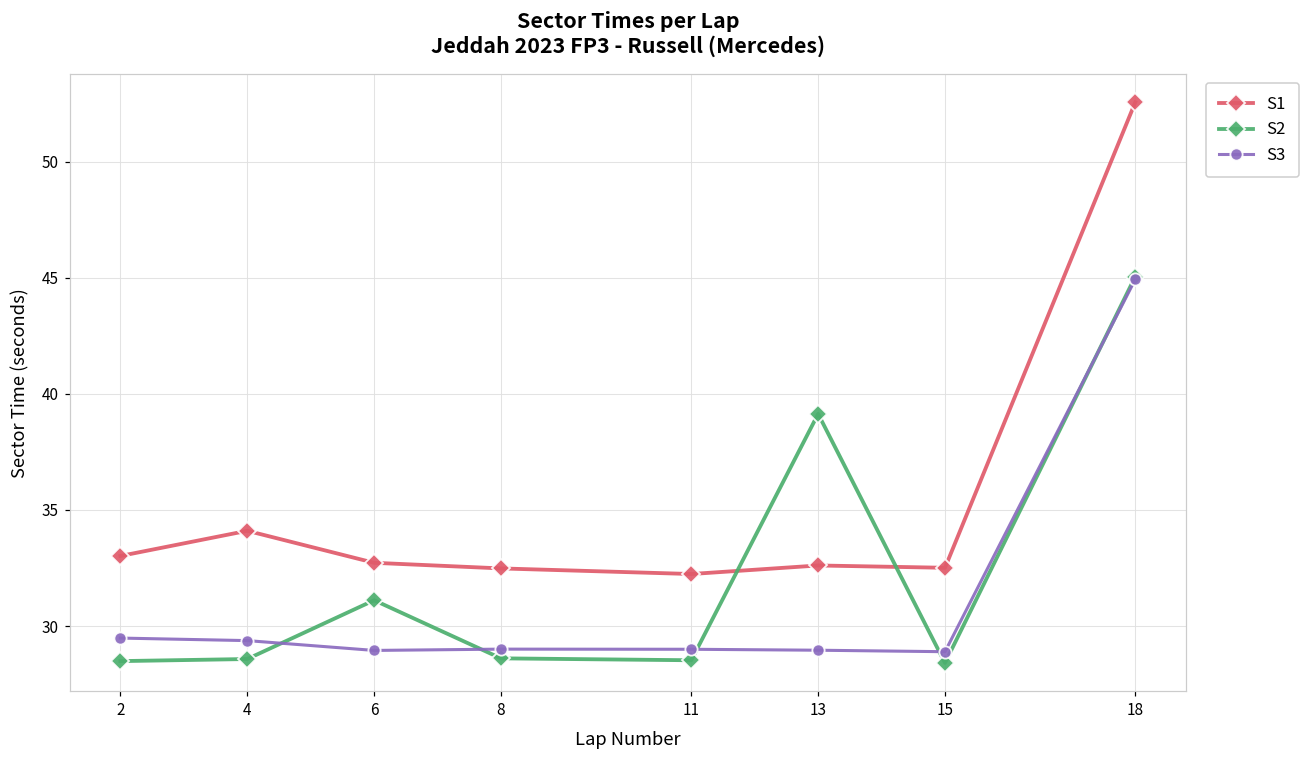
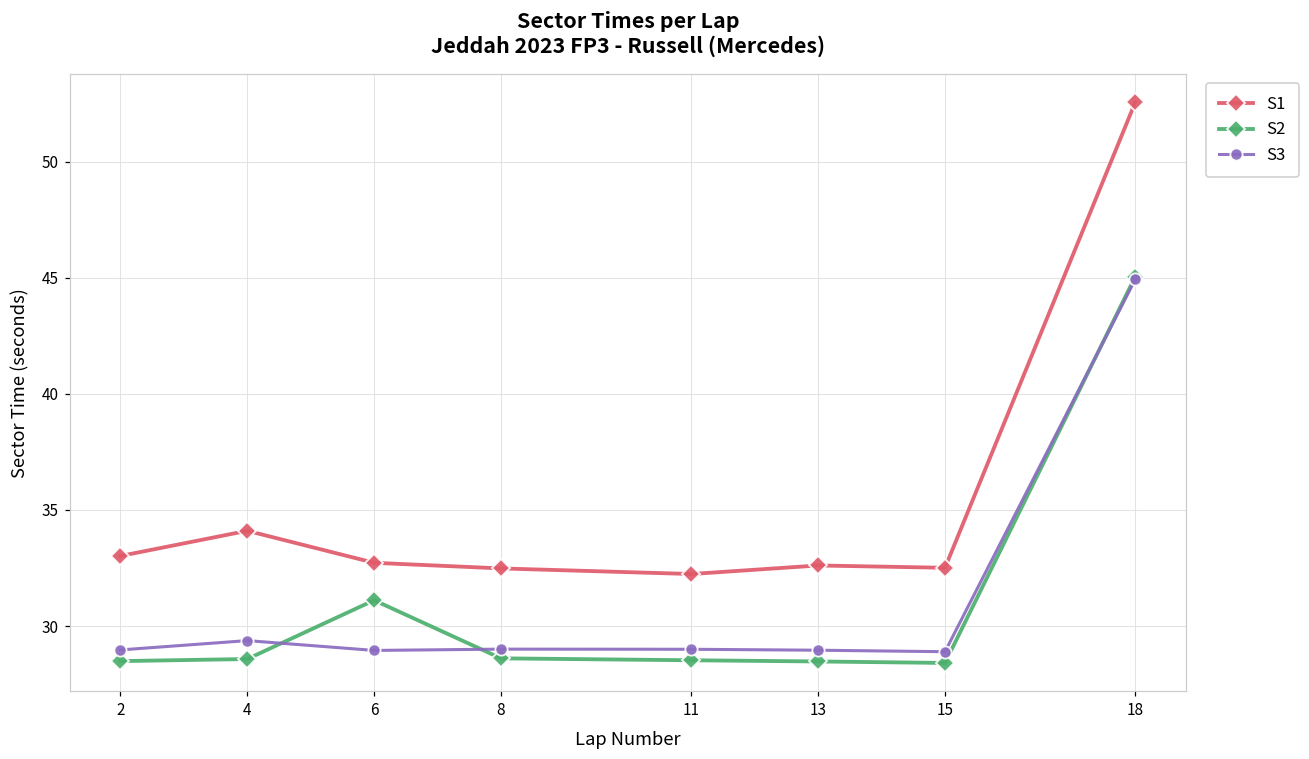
  {
    "S1": {
      "2": 33.0,
      "4": 34.1,
      "6": 32.7,
      "8": 32.5,
      "11": 32.2,
      "13": 32.6,
      "15": 32.5,
      "18": 52.6
    },
    "S2": {
      "2": 28.5,
      "4": 28.6,
      "6": 31.1,
      "8": 28.6,
      "11": 28.5,
-     "13": 39.1,
+     "13": 28.5,
      "15": 28.4
    },
    "S3": {
-     "2": 29.5,
+     "2": 29.0,
      "4": 29.4,
      "6": 28.9,
      "8": 29.0,
      "11": 29.0,
      "13": 29.0,
      "15": 28.9
    }
  }
